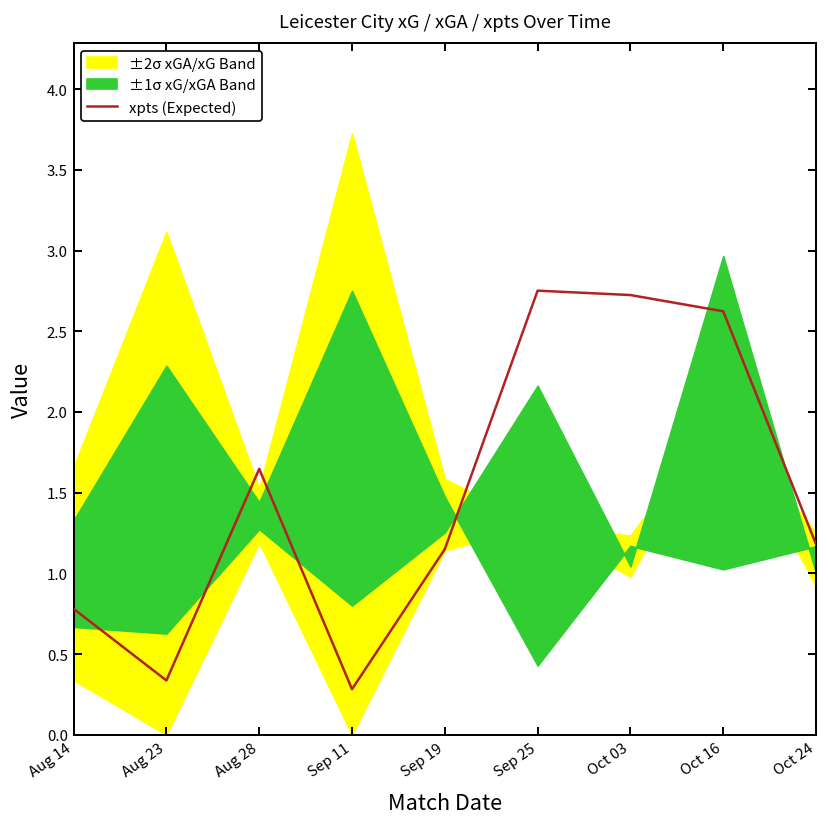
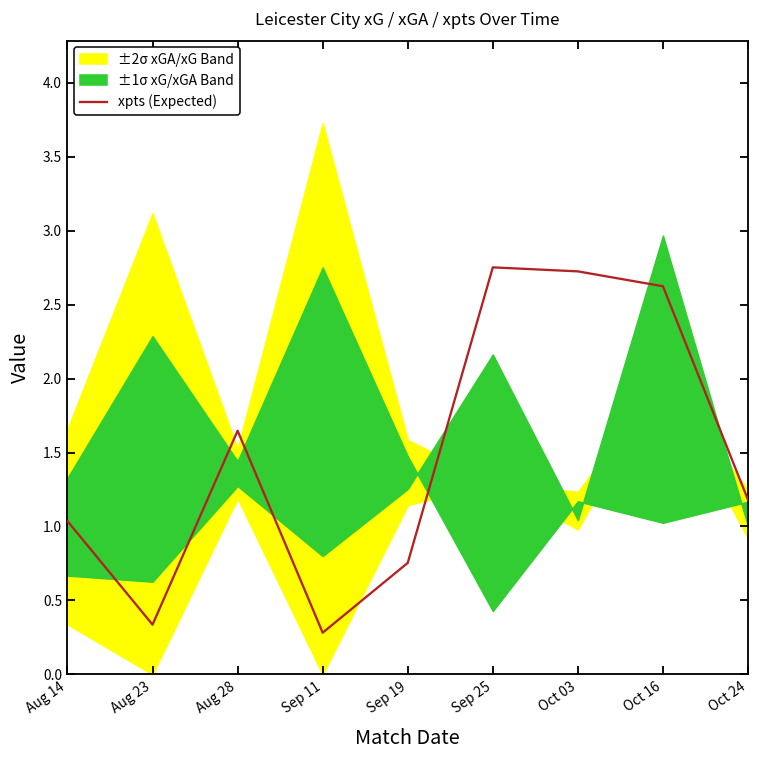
  {
    "xpts (Expected)": {
-     "Aug 14": 0.78,
+     "Aug 14": 1.04,
      "Aug 23": 0.34,
      "Aug 28": 1.65,
      "Sep 11": 0.28,
-     "Sep 19": 1.15,
+     "Sep 19": 0.75,
      "Sep 25": 2.75,
      "Oct 03": 2.72,
      "Oct 16": 2.62
    },
    "±2σ xGA/xG Band": {
      "Aug 23": 3.12,
      "Sep 11": 3.73
    }
  }
